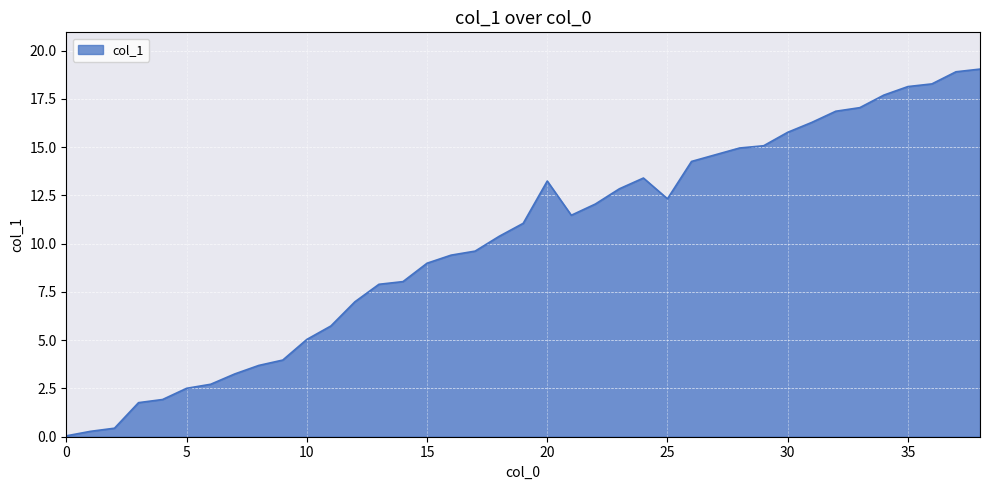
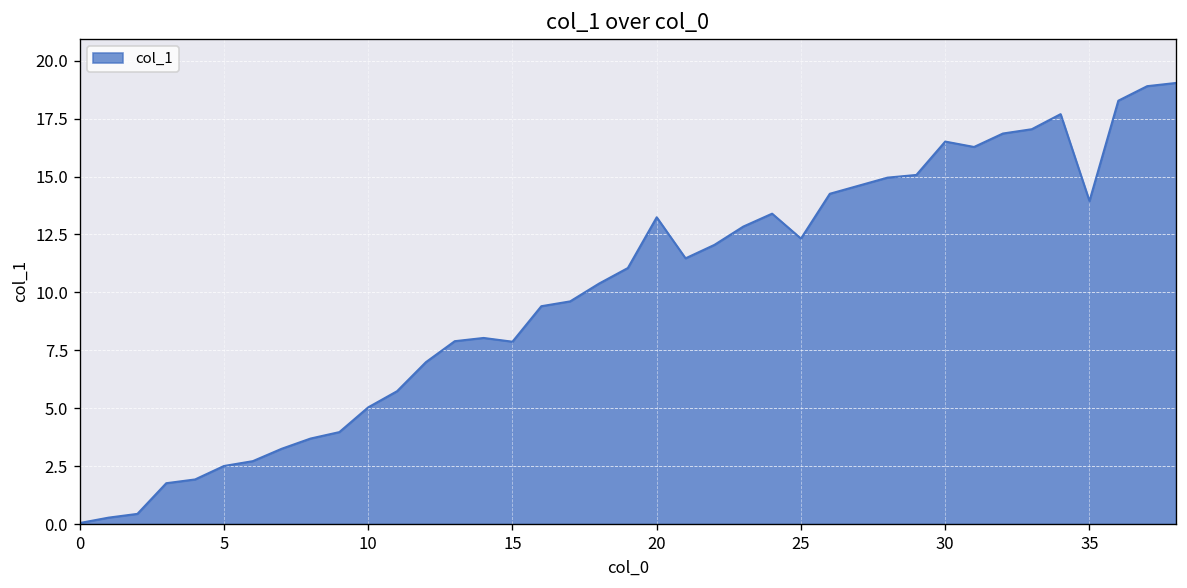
  {
    "0": 0.0,
    "5": 2.5,
    "10": 5.0,
-   "15": 9.0,
+   "15": 7.9,
    "20": 13.2,
    "25": 12.3,
-   "30": 15.8,
-   "35": 18.1
+   "30": 16.5,
+   "35": 13.9
  }
